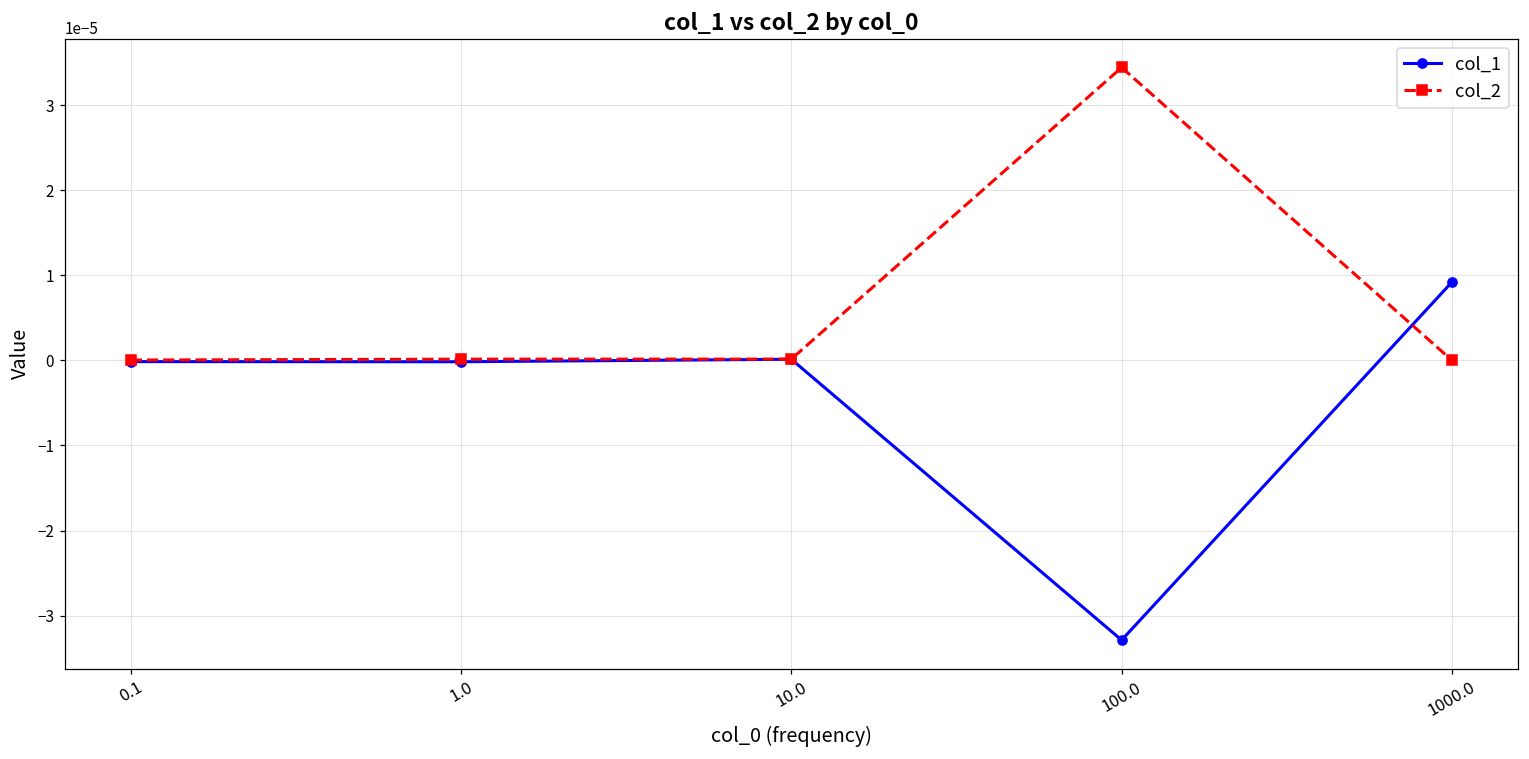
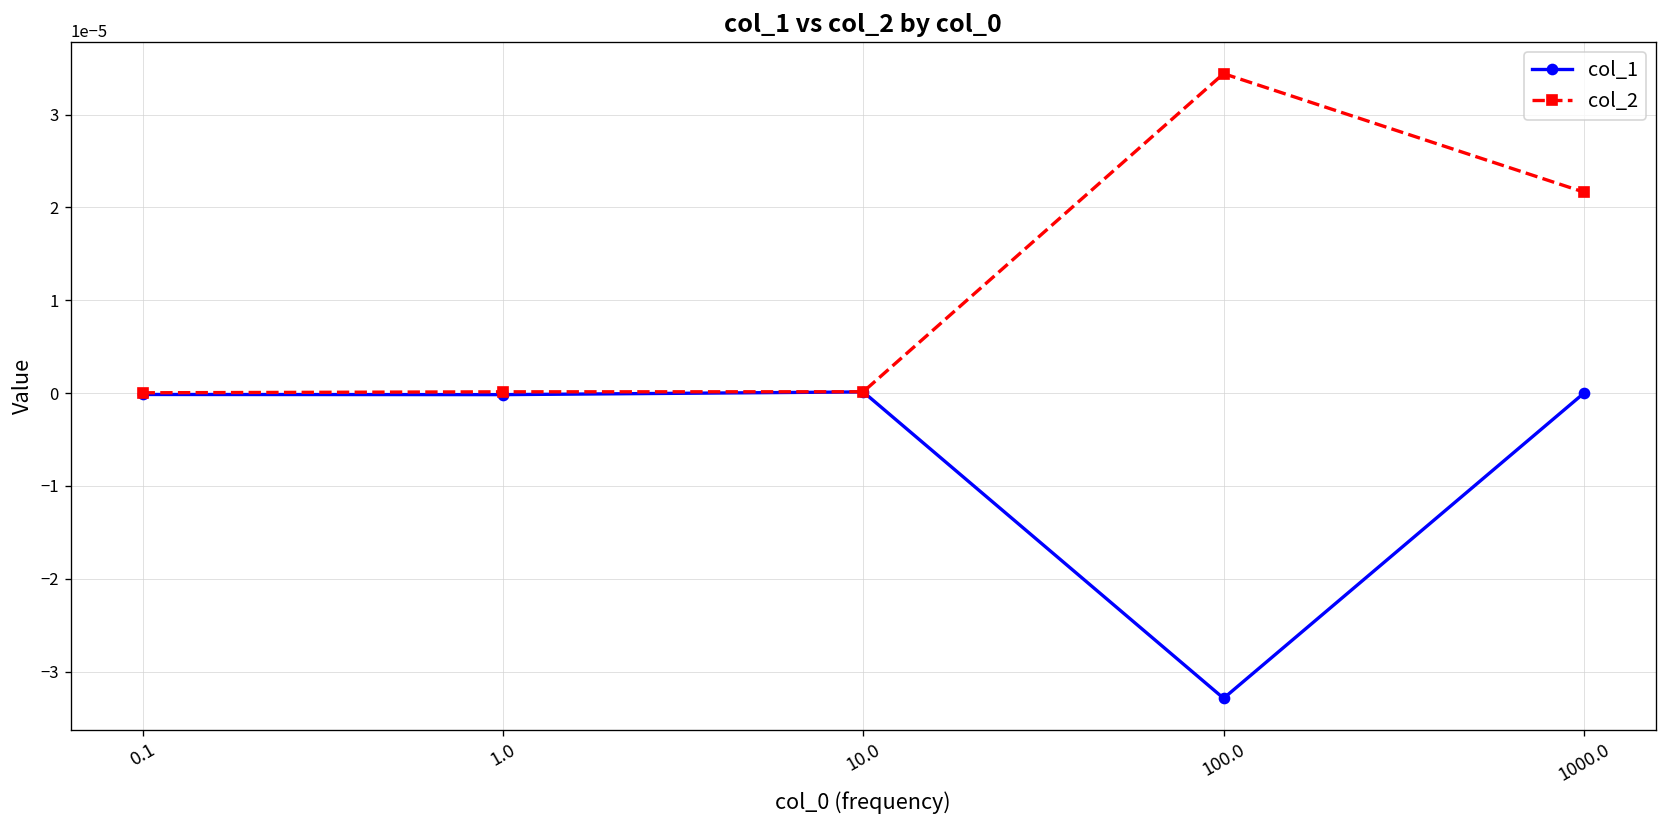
  {
    "col_1": {
      "100.0": -0.000033,
-     "1000.0": 0.00001
+     "1000.0": 0.00000
    },
    "col_2": {
      "100.0": 0.000034,
-     "1000.0": 0.00000
+     "1000.0": 0.00002
    }
  }
